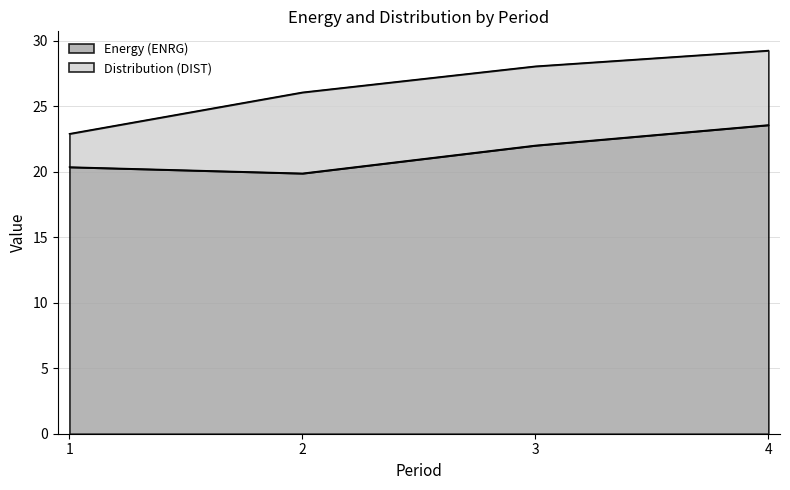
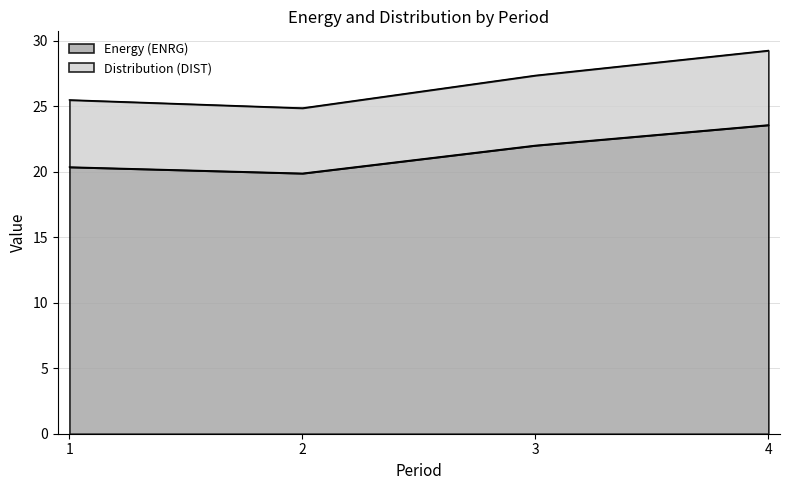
  {
    "Energy (ENRG)": {
      "1": 20.4,
      "2": 19.9,
      "3": 22.0,
      "4": 23.6
    },
    "Distribution (DIST)": {
-     "1": 2.5,
-     "2": 6.2,
-     "3": 6.0,
+     "1": 5.1,
+     "2": 5.0,
+     "3": 5.3,
      "4": 5.7
    }
  }
